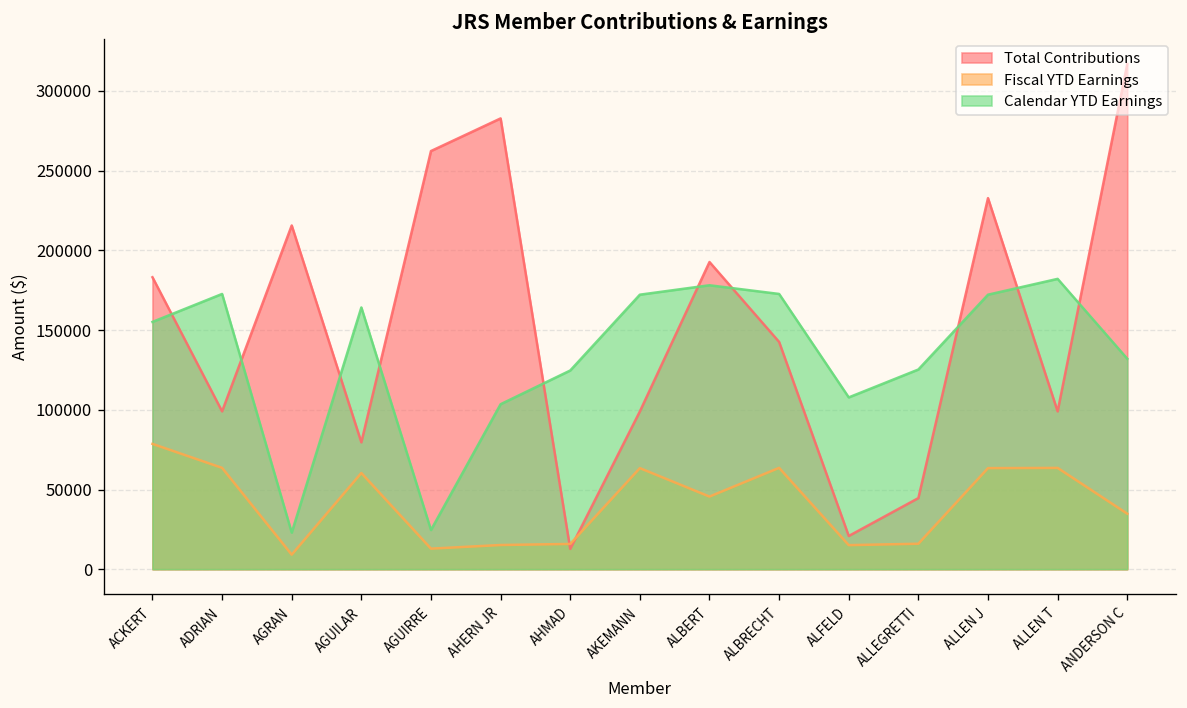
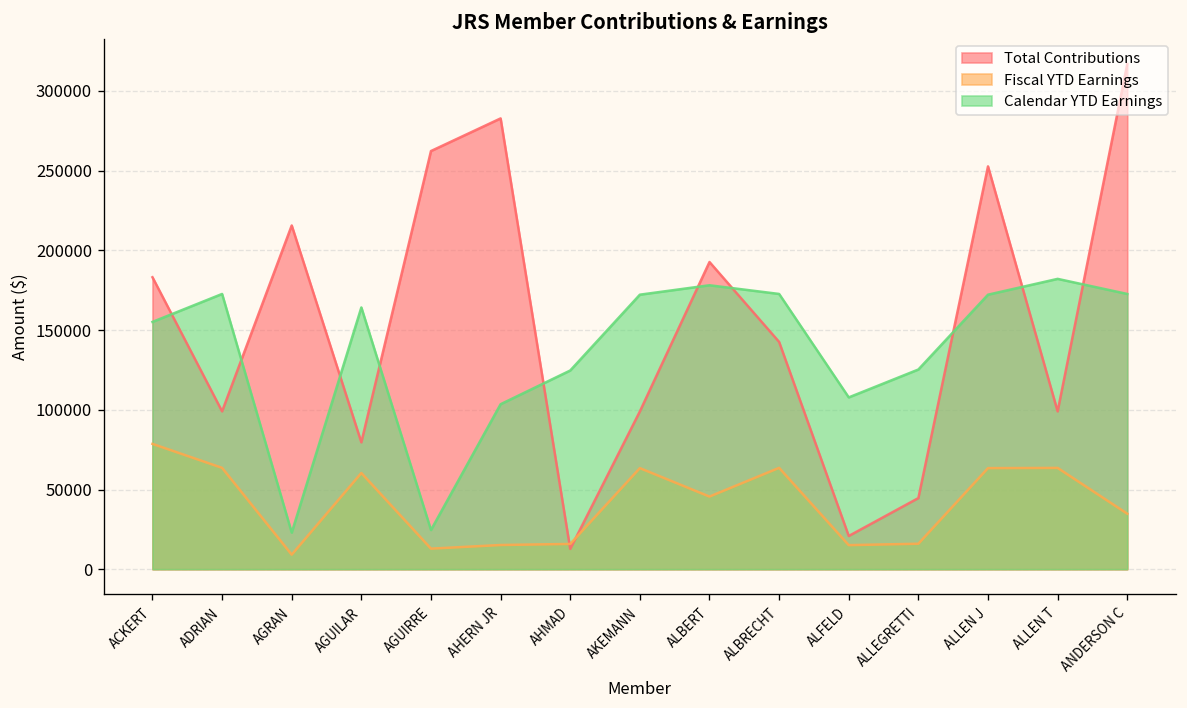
  {
    "Total Contributions": {
      "ACKERT": 183000,
      "ADRIAN": 99000,
      "AGRAN": 216000,
      "AGUILAR": 80000,
      "AGUIRRE": 262000,
      "AHERN JR": 283000,
      "AHMAD": 13000,
      "AKEMANN": 99000,
      "ALBERT": 193000,
      "ALBRECHT": 143000,
      "ALFELD": 21000,
      "ALLEGRETTI": 45000,
-     "ALLEN J": 233000,
+     "ALLEN J": 253000,
      "ALLEN T": 99000
    },
    "Fiscal YTD Earnings": {
      "ACKERT": 79000,
      "ADRIAN": 64000,
      "AGRAN": 9000,
      "AGUILAR": 60000,
      "AGUIRRE": 13000,
      "AHERN JR": 15000,
      "AHMAD": 16000,
      "AKEMANN": 63000,
      "ALBERT": 46000,
      "ALBRECHT": 64000,
      "ALFELD": 15000,
      "ALLEGRETTI": 16000,
      "ALLEN J": 63000,
      "ALLEN T": 64000,
      "ANDERSON C": 35000
    },
    "Calendar YTD Earnings": {
      "ACKERT": 155000,
      "ADRIAN": 173000,
      "AGRAN": 23000,
      "AGUILAR": 164000,
      "AGUIRRE": 25000,
      "AHERN JR": 104000,
      "AHMAD": 125000,
      "AKEMANN": 172000,
      "ALBERT": 178000,
      "ALBRECHT": 173000,
      "ALFELD": 108000,
      "ALLEGRETTI": 125000,
      "ALLEN J": 172000,
      "ALLEN T": 182000,
-     "ANDERSON C": 132000
+     "ANDERSON C": 173000
    }
  }
